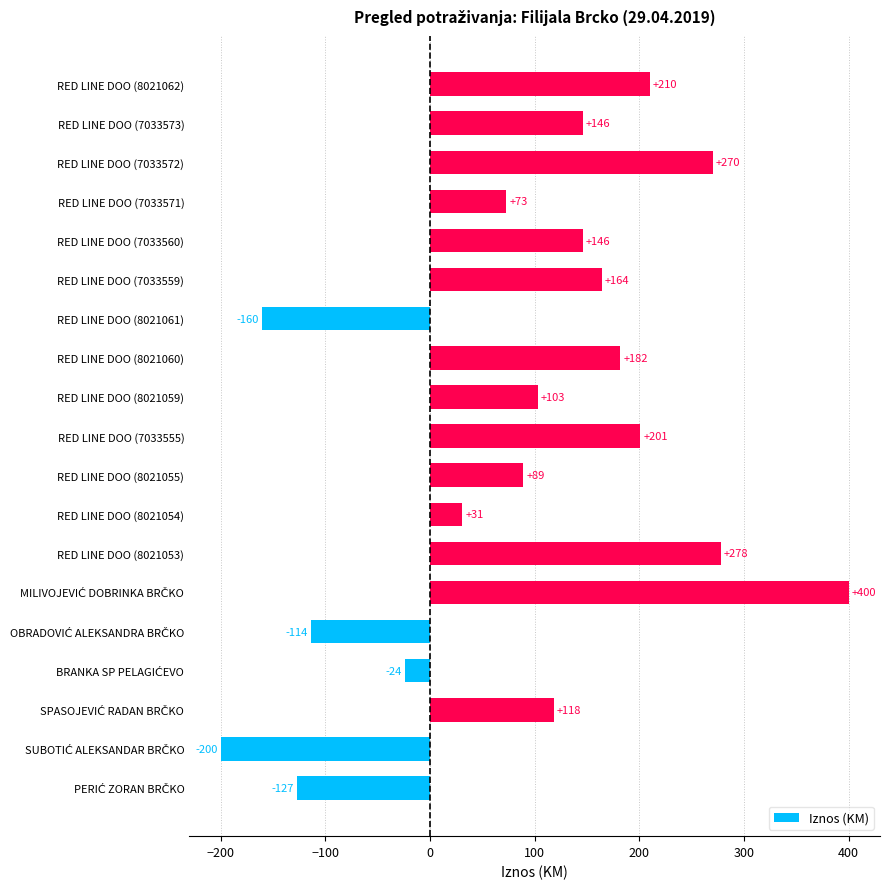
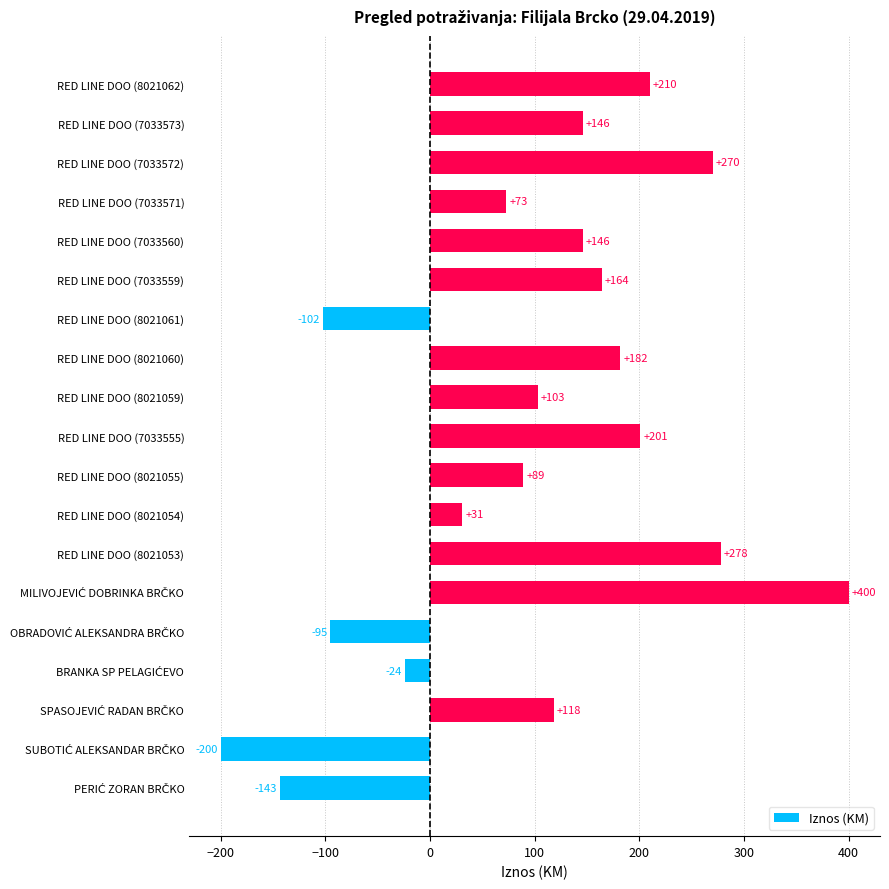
  {
    "RED LINE DOO (8021062)": "+210",
    "RED LINE DOO (7033573)": "+146",
    "RED LINE DOO (7033572)": "+270",
    "RED LINE DOO (7033571)": "+73",
    "RED LINE DOO (7033560)": "+146",
    "RED LINE DOO (7033559)": "+164",
-   "RED LINE DOO (8021061)": "-160",
+   "RED LINE DOO (8021061)": "-102",
    "RED LINE DOO (8021060)": "+182",
    "RED LINE DOO (8021059)": "+103",
    "RED LINE DOO (7033555)": "+201",
    "RED LINE DOO (8021055)": "+89",
    "RED LINE DOO (8021054)": "+31",
    "RED LINE DOO (8021053)": "+278",
    "MILIVOJEVIĆ DOBRINKA BRČKO": "+400",
-   "OBRADOVIĆ ALEKSANDRA BRČKO": "-114",
+   "OBRADOVIĆ ALEKSANDRA BRČKO": "-95",
    "BRANKA SP PELAGIĆEVO": "-24",
    "SPASOJEVIĆ RADAN BRČKO": "+118",
    "SUBOTIĆ ALEKSANDAR BRČKO": "-200",
-   "PERIĆ ZORAN BRČKO": "-127"
+   "PERIĆ ZORAN BRČKO": "-143"
  }
